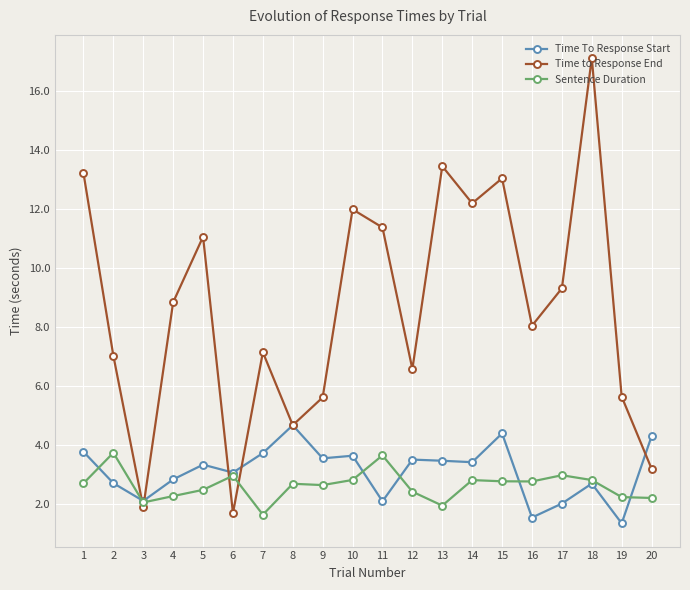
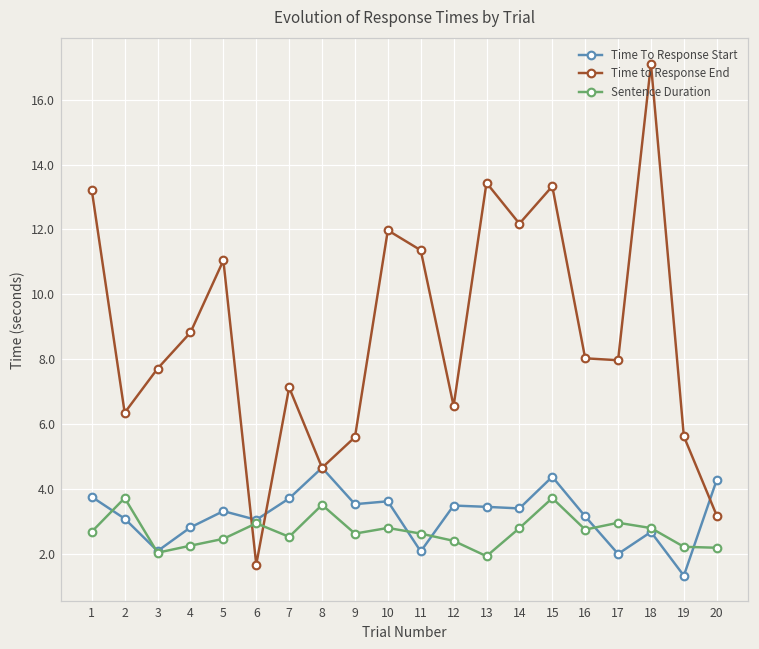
  {
    "Time To Response Start": {
      "1": 3.8,
-     "2": 2.7,
+     "2": 3.1,
      "4": 2.8,
      "5": 3.3,
      "6": 3.1,
      "7": 3.7,
      "9": 3.5,
      "10": 3.6,
      "11": 2.1,
      "12": 3.5,
      "13": 3.5,
      "14": 3.4,
      "15": 4.4,
-     "16": 1.5,
+     "16": 3.2,
      "17": 2.0,
      "18": 2.7,
      "19": 1.3,
      "20": 4.3
    },
    "Time to Response End": {
      "1": 13.2,
-     "2": 7.0,
-     "3": 1.9,
+     "2": 6.4,
+     "3": 7.7,
      "4": 8.8,
      "5": 11.0,
      "6": 1.7,
      "7": 7.1,
      "9": 5.6,
      "10": 12.0,
      "11": 11.4,
      "12": 6.6,
      "13": 13.4,
      "14": 12.2,
-     "15": 13.0,
+     "15": 13.3,
      "16": 8.0,
-     "17": 9.3,
+     "17": 8.0,
      "18": 17.1,
      "19": 5.6,
      "20": 3.2
    },
    "Sentence Duration": {
      "1": 2.7,
      "2": 3.7,
      "4": 2.3,
      "5": 2.5,
      "6": 3.0,
-     "7": 1.6,
-     "8": 2.7,
+     "7": 2.5,
+     "8": 3.5,
      "9": 2.6,
      "10": 2.8,
-     "11": 3.6,
+     "11": 2.6,
      "12": 2.4,
      "13": 1.9,
      "14": 2.8,
-     "15": 2.8,
+     "15": 3.7,
      "16": 2.8,
      "17": 3.0,
      "18": 2.8,
      "19": 2.2,
      "20": 2.2
    }
  }
